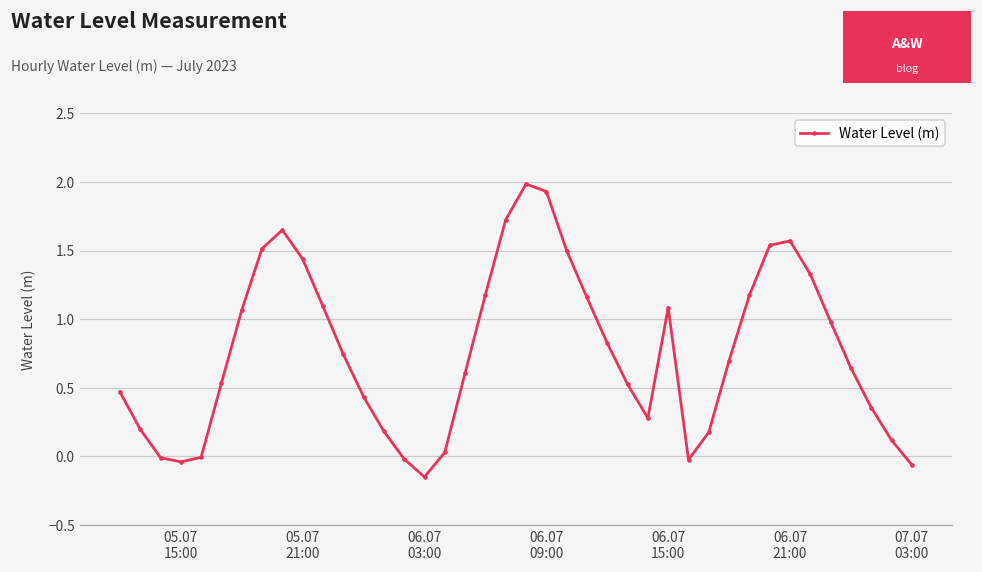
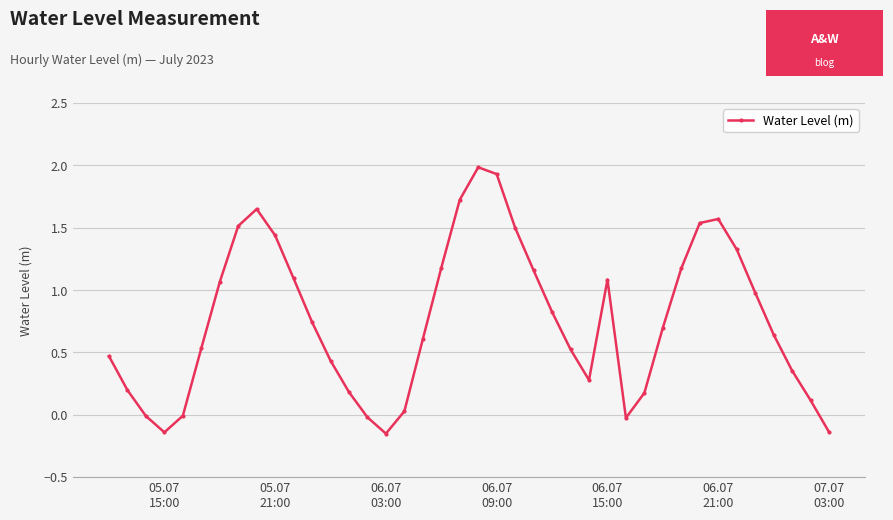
  {
-   "05.07 15:00": -0.04,
+   "05.07 15:00": -0.14,
    "05.07 21:00": 1.44,
    "06.07 03:00": -0.15,
    "06.07 09:00": 1.93,
    "06.07 15:00": 1.08,
    "06.07 21:00": 1.57,
-   "07.07 03:00": -0.06
+   "07.07 03:00": -0.14
  }
